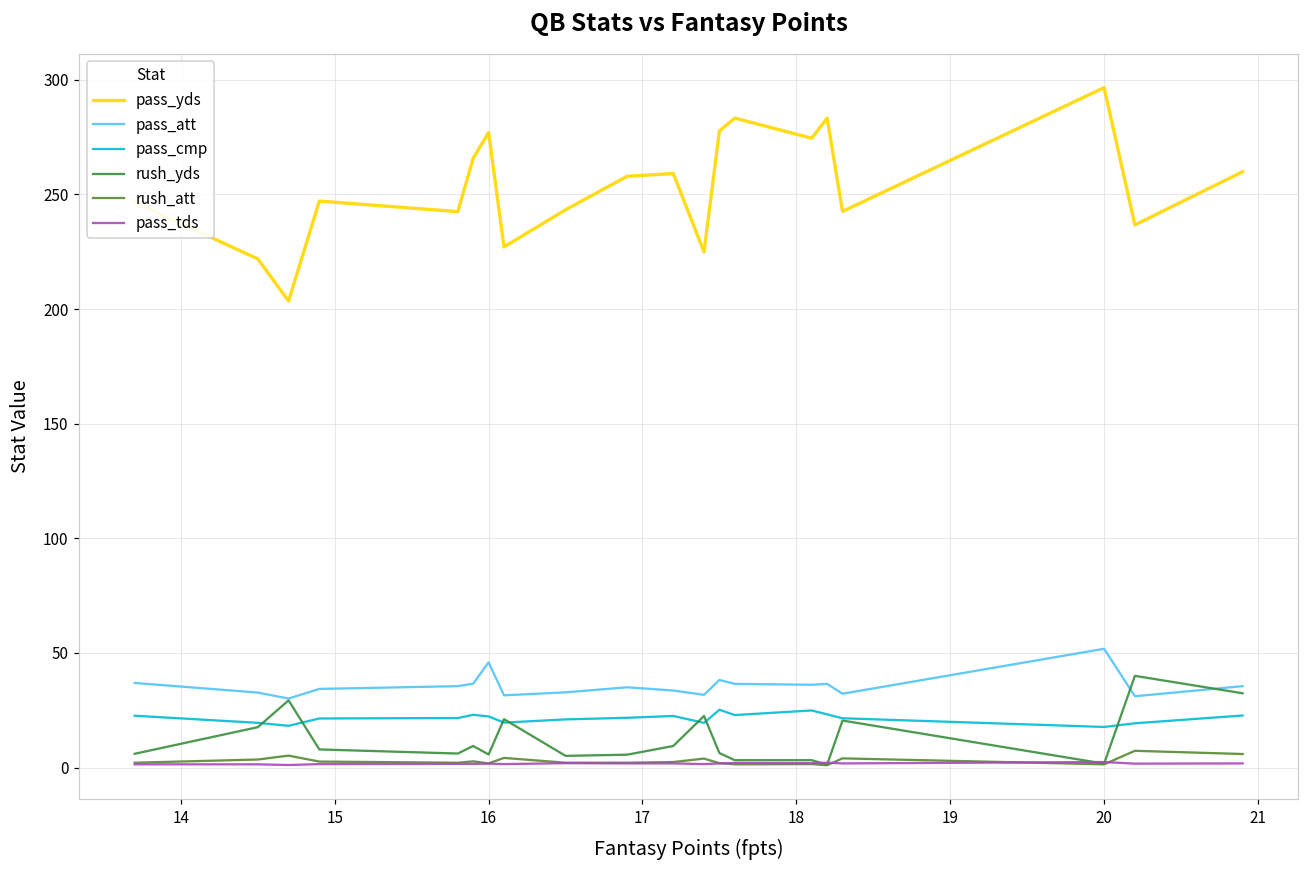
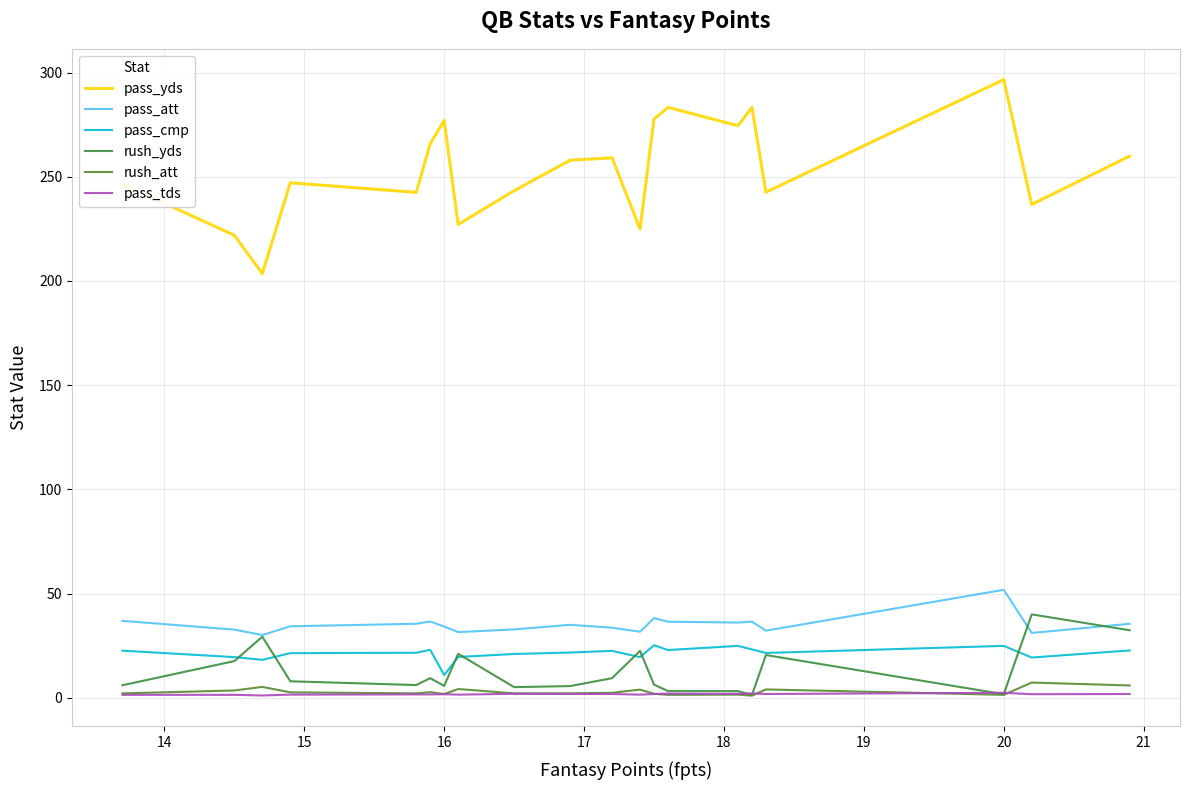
  {
    "pass_yds": {
      "16": 277,
      "20": 297
    },
    "pass_att": {
-     "16": 46,
+     "16": 34,
      "20": 52
    },
    "pass_cmp": {
-     "16": 22,
-     "20": 18
+     "16": 11,
+     "20": 25
    }
  }
